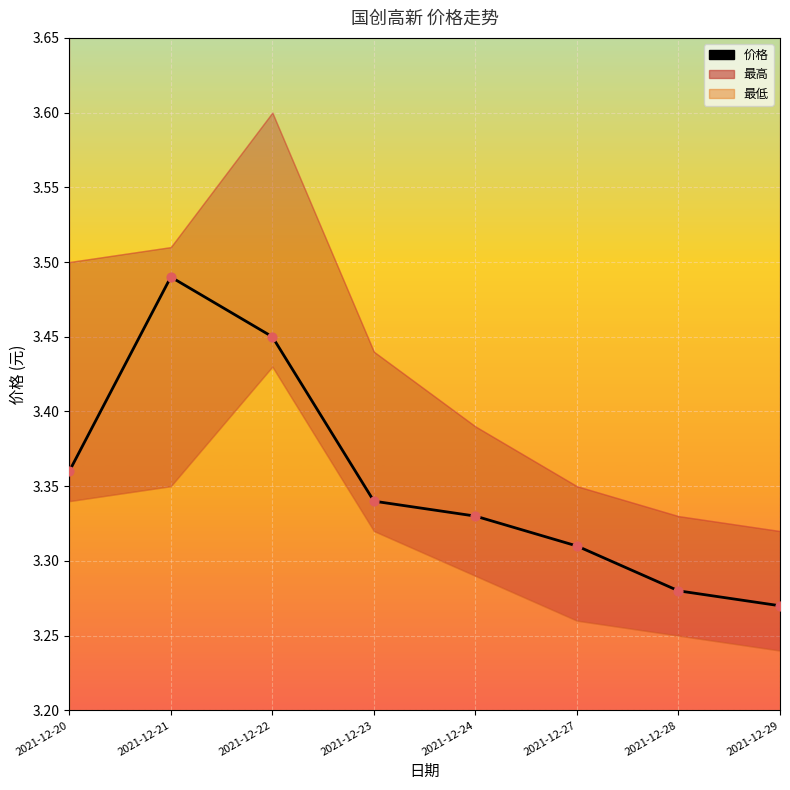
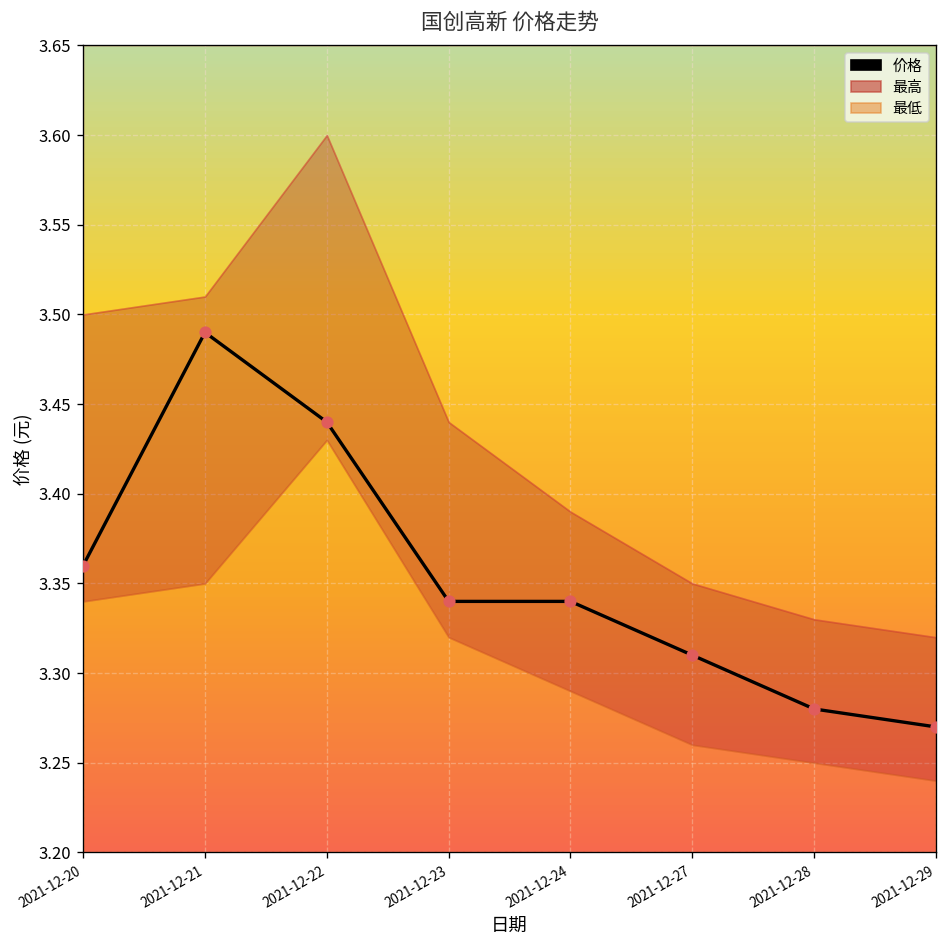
  {
    "价格": {
      "2021-12-20": 3.36,
      "2021-12-21": 3.49,
-     "2021-12-22": 3.45,
+     "2021-12-22": 3.44,
      "2021-12-23": 3.34,
-     "2021-12-24": 3.33,
+     "2021-12-24": 3.34,
      "2021-12-27": 3.31,
      "2021-12-28": 3.28,
      "2021-12-29": 3.27
    }
  }
